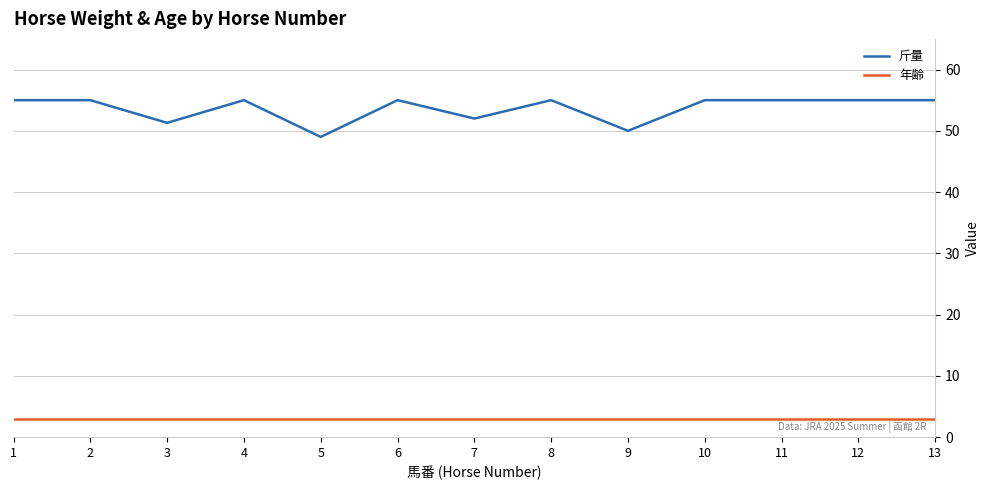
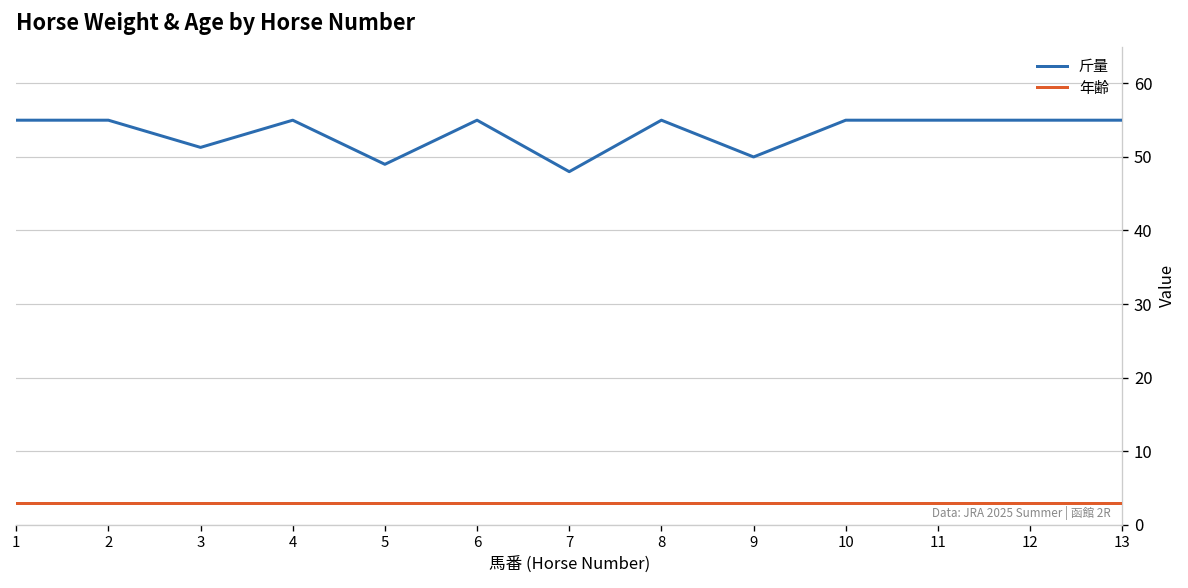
  {
    "斤量": {
      "1": 55,
      "2": 55,
      "3": 51,
      "4": 55,
      "5": 49,
      "6": 55,
-     "7": 52,
+     "7": 48,
      "8": 55,
      "9": 50,
      "10": 55,
      "11": 55,
      "12": 55,
      "13": 55
    },
    "年齢": {
      "1": 3,
      "2": 3,
      "3": 3,
      "4": 3,
      "5": 3,
      "6": 3,
      "7": 3,
      "8": 3,
      "9": 3,
      "10": 3,
      "13": 3
    }
  }
